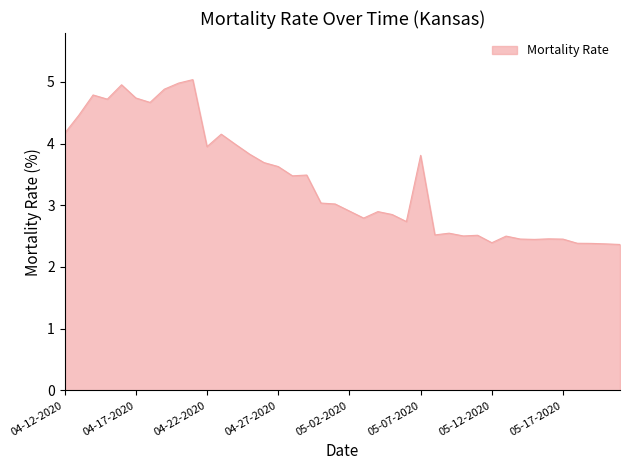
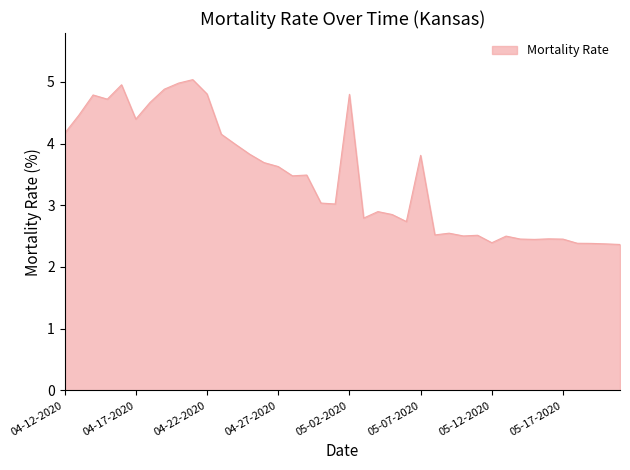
  {
    "04-12-2020": 4.2,
-   "04-17-2020": 4.7,
-   "04-22-2020": 4.0,
+   "04-17-2020": 4.4,
+   "04-22-2020": 4.8,
    "04-27-2020": 3.6,
-   "05-02-2020": 2.9,
+   "05-02-2020": 4.8,
    "05-07-2020": 3.8,
    "05-12-2020": 2.4,
    "05-17-2020": 2.5
  }
